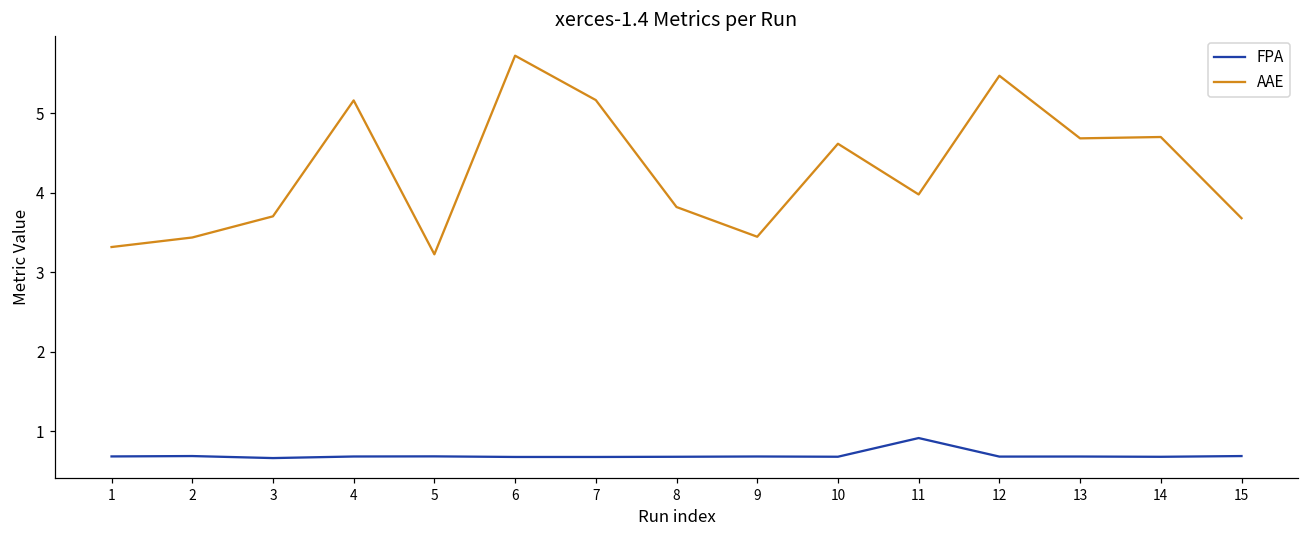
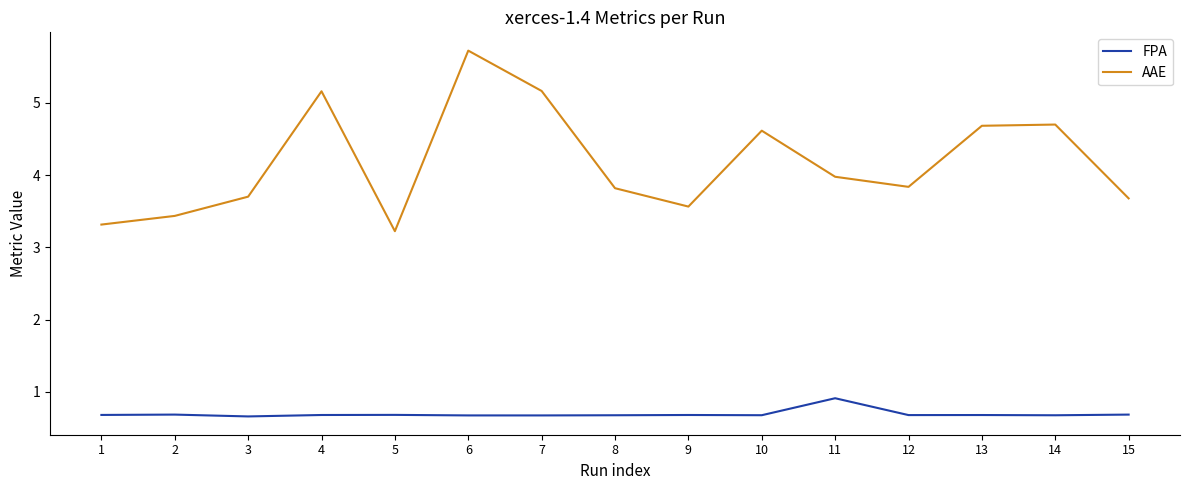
  {
    "FPA": {
      "1": 0.7,
      "2": 0.7,
      "3": 0.7,
      "4": 0.7,
      "5": 0.7,
      "6": 0.7,
      "7": 0.7,
      "8": 0.7,
      "9": 0.7,
      "10": 0.7,
      "11": 0.9,
      "12": 0.7,
      "13": 0.7,
      "14": 0.7,
      "15": 0.7
    },
    "AAE": {
      "1": 3.3,
      "2": 3.4,
      "3": 3.7,
      "4": 5.2,
      "5": 3.2,
      "6": 5.7,
      "7": 5.2,
      "8": 3.8,
-     "9": 3.4,
+     "9": 3.6,
      "10": 4.6,
      "11": 4.0,
-     "12": 5.5,
+     "12": 3.8,
      "13": 4.7,
      "14": 4.7,
      "15": 3.7
    }
  }
